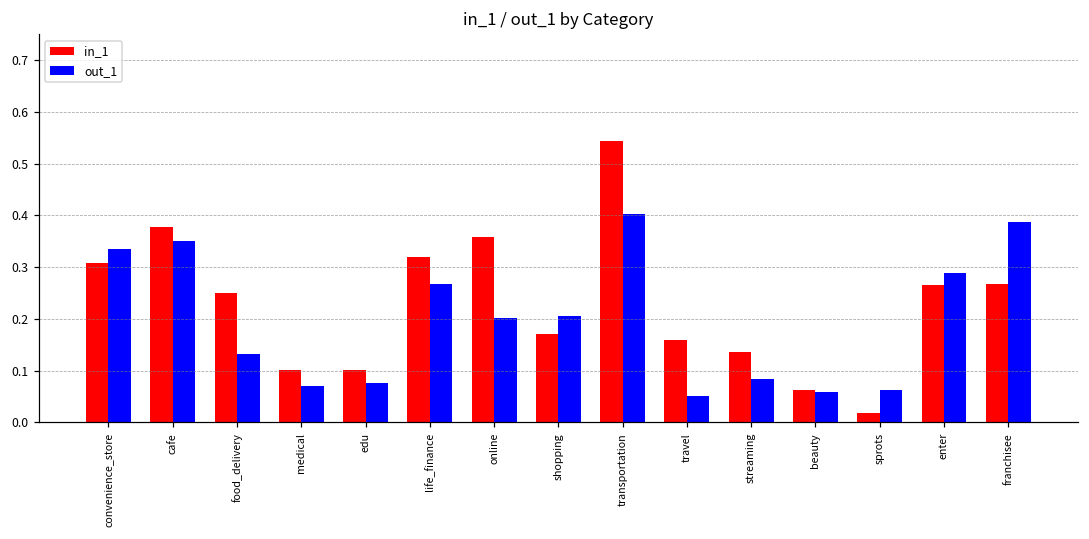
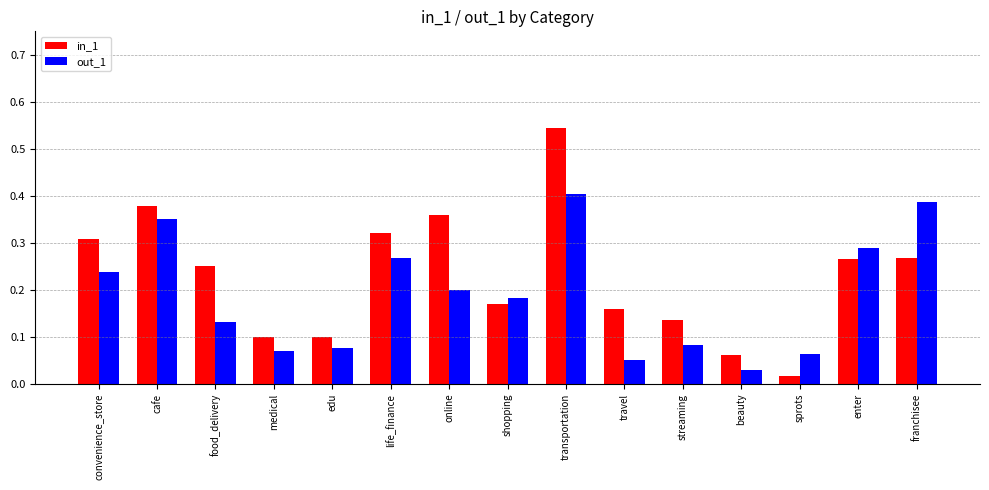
  {
    "in_1": {
      "convenience_store": 0.31,
      "cafe": 0.38,
      "food_delivery": 0.25,
      "medical": 0.10,
      "edu": 0.10,
      "life_finance": 0.32,
      "online": 0.36,
      "shopping": 0.17,
      "transportation": 0.54,
      "travel": 0.16,
      "streaming": 0.14,
      "beauty": 0.06,
      "sprots": 0.02,
      "enter": 0.27,
      "franchisee": 0.27
    },
    "out_1": {
-     "convenience_store": 0.33,
+     "convenience_store": 0.24,
      "cafe": 0.35,
      "food_delivery": 0.13,
      "medical": 0.07,
      "edu": 0.08,
      "life_finance": 0.27,
      "online": 0.20,
-     "shopping": 0.21,
+     "shopping": 0.18,
      "transportation": 0.40,
      "travel": 0.05,
      "streaming": 0.08,
-     "beauty": 0.06,
+     "beauty": 0.03,
      "sprots": 0.06,
      "enter": 0.29,
      "franchisee": 0.39
    }
  }
